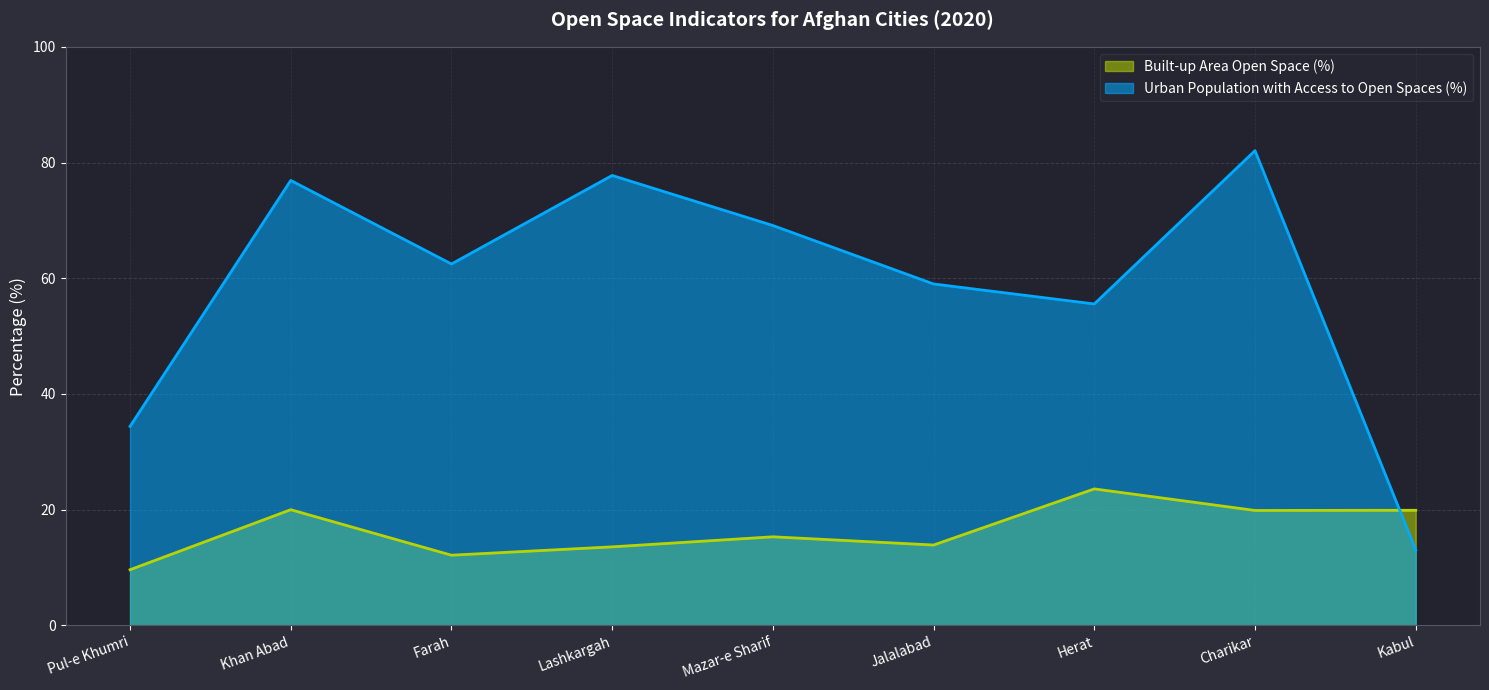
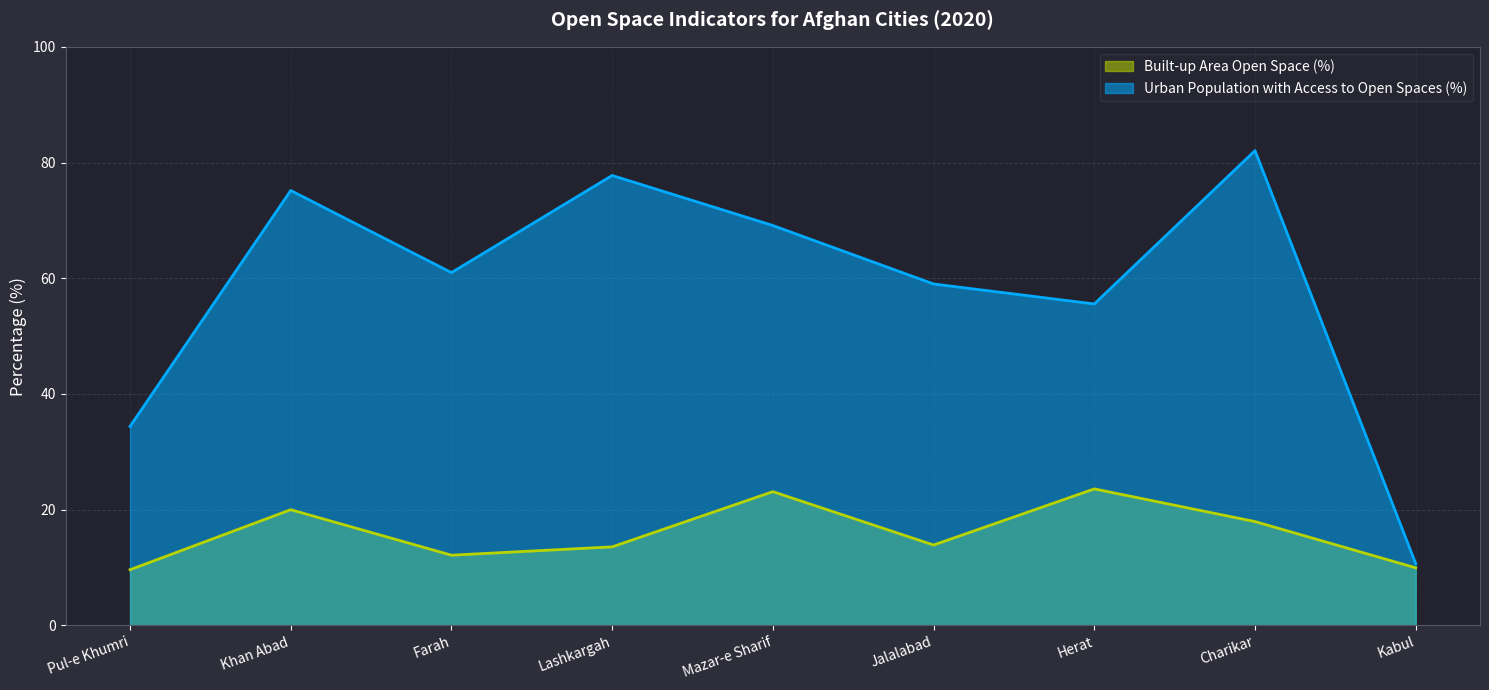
  {
    "Built-up Area Open Space (%)": {
      "Pul-e Khumri": 10,
      "Khan Abad": 20,
      "Farah": 12,
      "Lashkargah": 14,
-     "Mazar-e Sharif": 15,
+     "Mazar-e Sharif": 23,
      "Jalalabad": 14,
      "Herat": 24,
-     "Charikar": 20,
-     "Kabul": 20
+     "Charikar": 18,
+     "Kabul": 10
    },
    "Urban Population with Access to Open Spaces (%)": {
      "Pul-e Khumri": 34,
-     "Khan Abad": 77,
-     "Farah": 62,
+     "Khan Abad": 75,
+     "Farah": 61,
      "Lashkargah": 78,
      "Mazar-e Sharif": 69,
      "Jalalabad": 59,
      "Herat": 56,
      "Charikar": 82,
-     "Kabul": 13
+     "Kabul": 11
    }
  }
